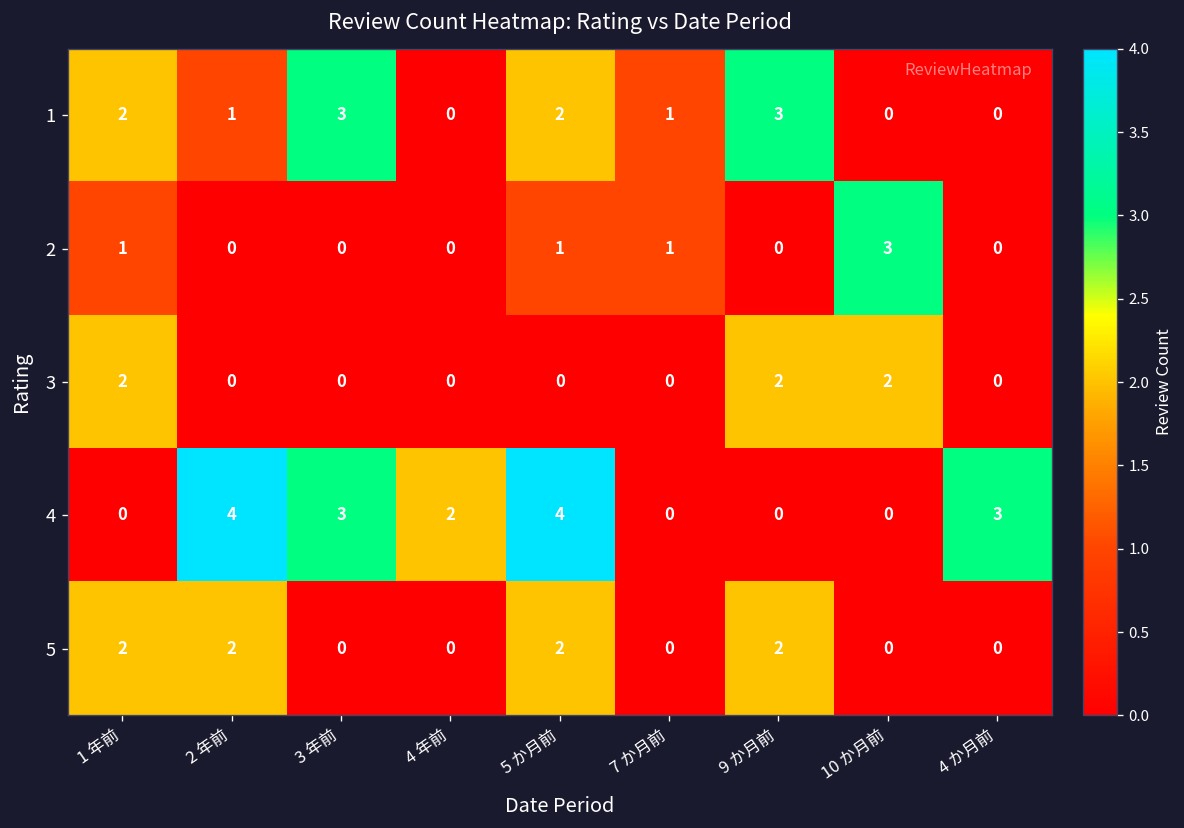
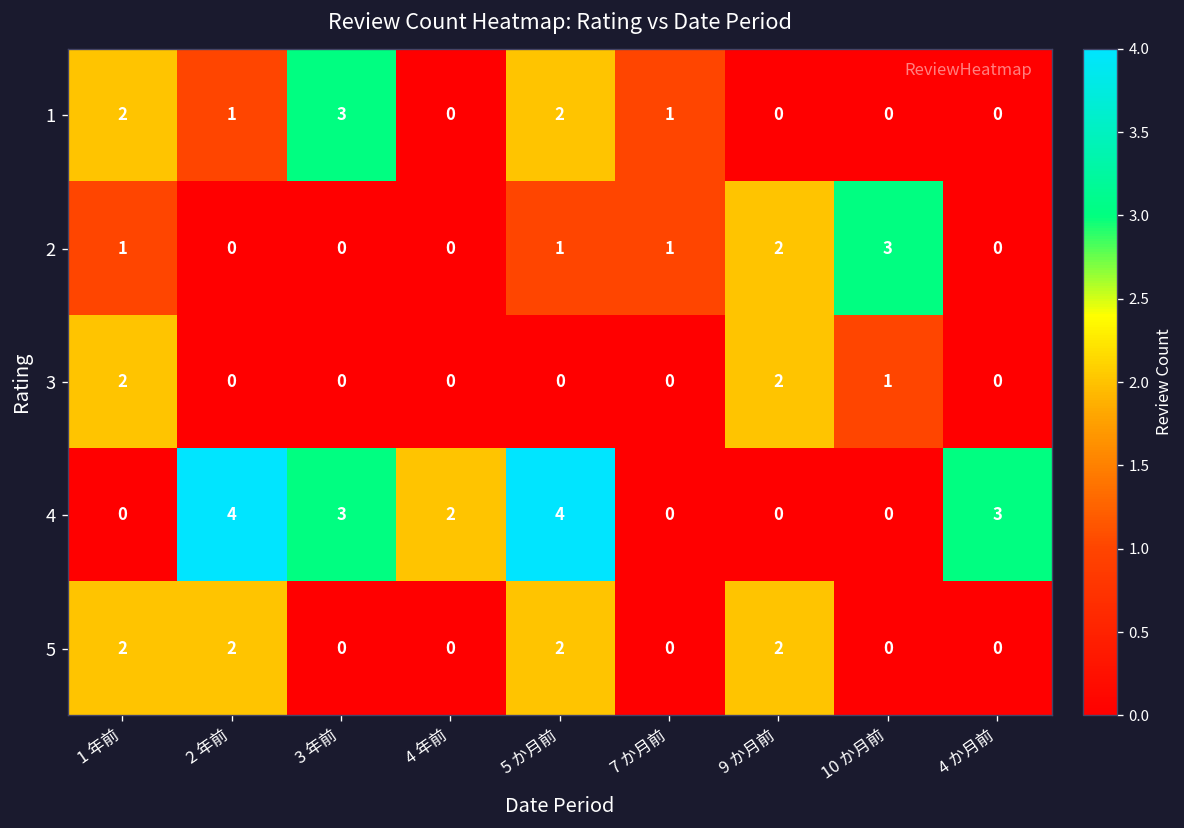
  {
    "1": {
      "1 年前": 2,
      "2 年前": 1,
      "3 年前": 3,
      "4 年前": 0,
      "5 か月前": 2,
      "7 か月前": 1,
-     "9 か月前": 3,
+     "9 か月前": 0,
      "10 か月前": 0
    },
    "2": {
      "1 年前": 1,
      "2 年前": 0,
      "3 年前": 0,
      "4 年前": 0,
      "5 か月前": 1,
      "7 か月前": 1,
-     "9 か月前": 0,
+     "9 か月前": 2,
      "10 か月前": 3,
      "4 か月前": 0
    },
    "3": {
      "1 年前": 2,
      "2 年前": 0,
      "3 年前": 0,
      "4 年前": 0,
      "5 か月前": 0,
      "7 か月前": 0,
      "9 か月前": 2,
-     "10 か月前": 2,
+     "10 か月前": 1,
      "4 か月前": 0
    },
    "4": {
      "1 年前": 0,
      "2 年前": 4,
      "3 年前": 3,
      "4 年前": 2,
      "5 か月前": 4,
      "7 か月前": 0,
      "9 か月前": 0,
      "10 か月前": 0,
      "4 か月前": 3
    },
    "5": {
      "1 年前": 2,
      "2 年前": 2,
      "3 年前": 0,
      "4 年前": 0,
      "5 か月前": 2,
      "7 か月前": 0,
      "9 か月前": 2,
      "10 か月前": 0,
      "4 か月前": 0
    }
  }
